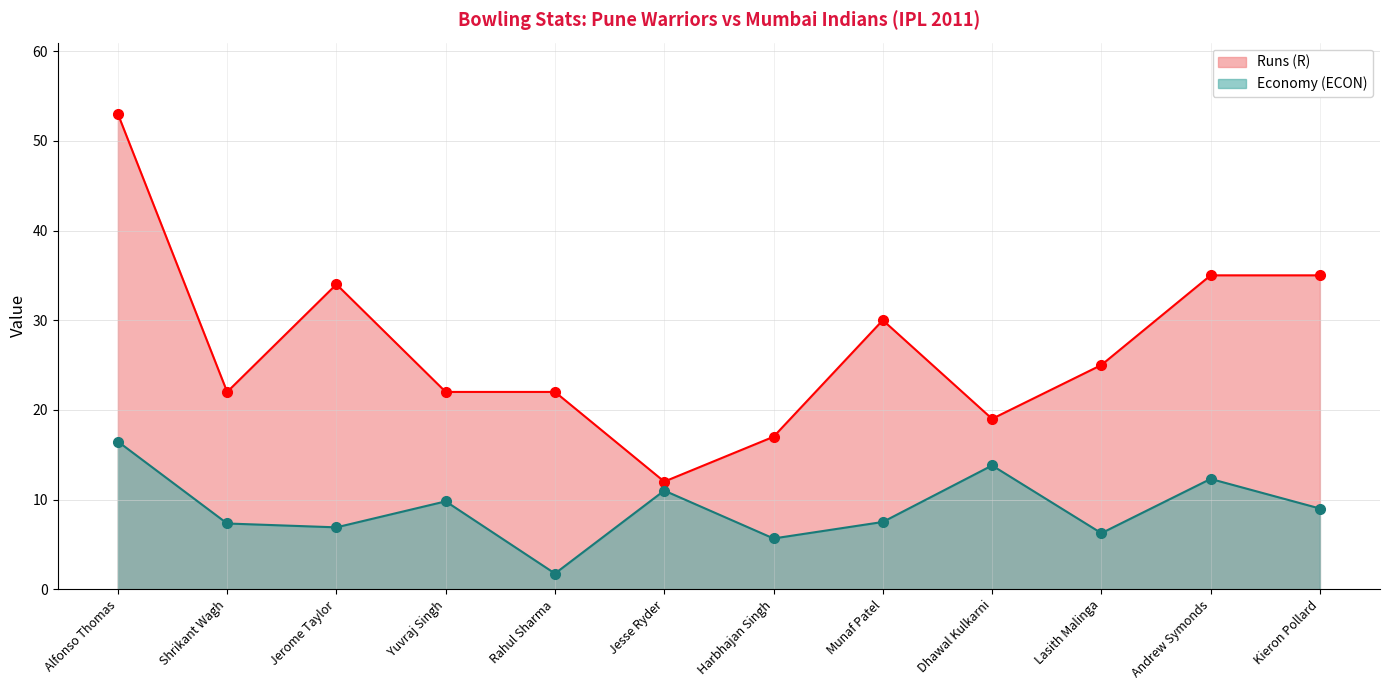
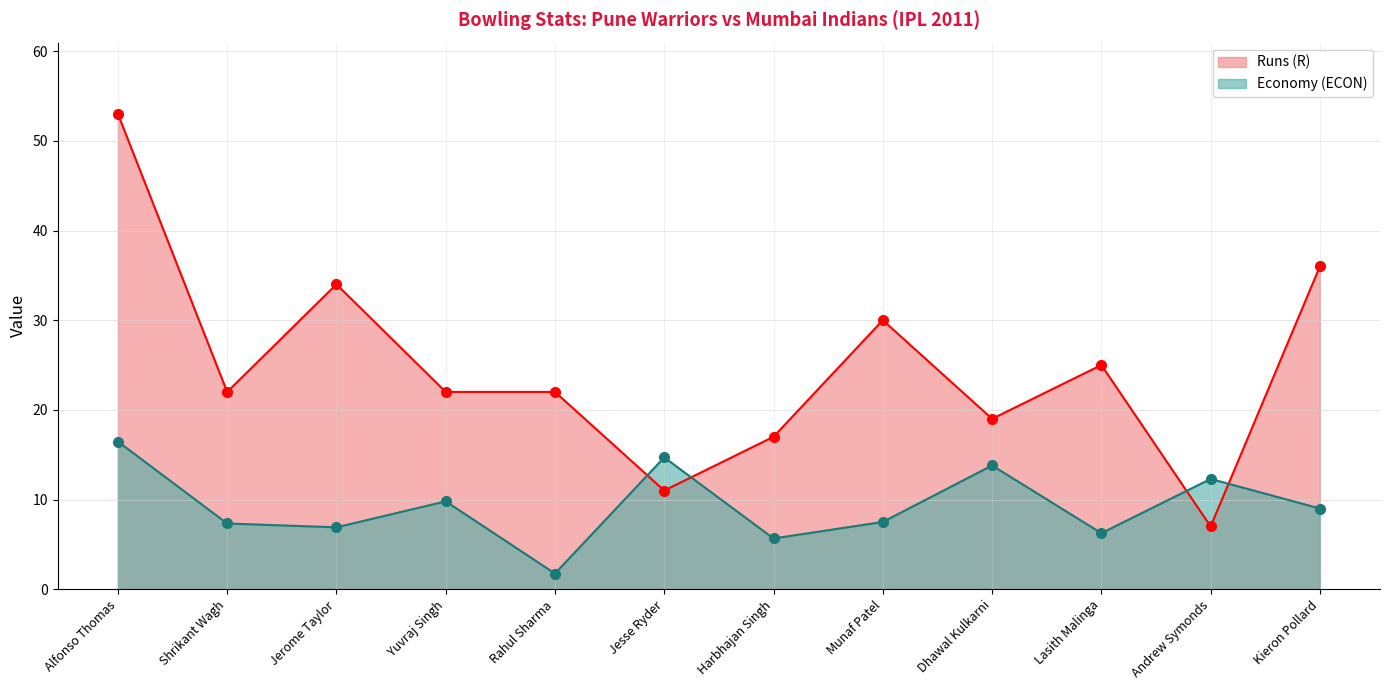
  {
    "Runs (R)": {
      "Alfonso Thomas": 53,
      "Shrikant Wagh": 22,
      "Jerome Taylor": 34,
      "Yuvraj Singh": 22,
      "Rahul Sharma": 22,
-     "Jesse Ryder": 12,
+     "Jesse Ryder": 11,
      "Harbhajan Singh": 17,
      "Munaf Patel": 30,
      "Dhawal Kulkarni": 19,
      "Lasith Malinga": 25,
-     "Andrew Symonds": 35,
-     "Kieron Pollard": 35
+     "Andrew Symonds": 7,
+     "Kieron Pollard": 36
    },
    "Economy (ECON)": {
      "Alfonso Thomas": 16,
      "Shrikant Wagh": 7,
      "Jerome Taylor": 7,
      "Yuvraj Singh": 10,
      "Rahul Sharma": 2,
-     "Jesse Ryder": 11,
+     "Jesse Ryder": 15,
      "Harbhajan Singh": 6,
      "Munaf Patel": 8,
      "Dhawal Kulkarni": 14,
      "Lasith Malinga": 6,
      "Andrew Symonds": 12,
      "Kieron Pollard": 9
    }
  }
